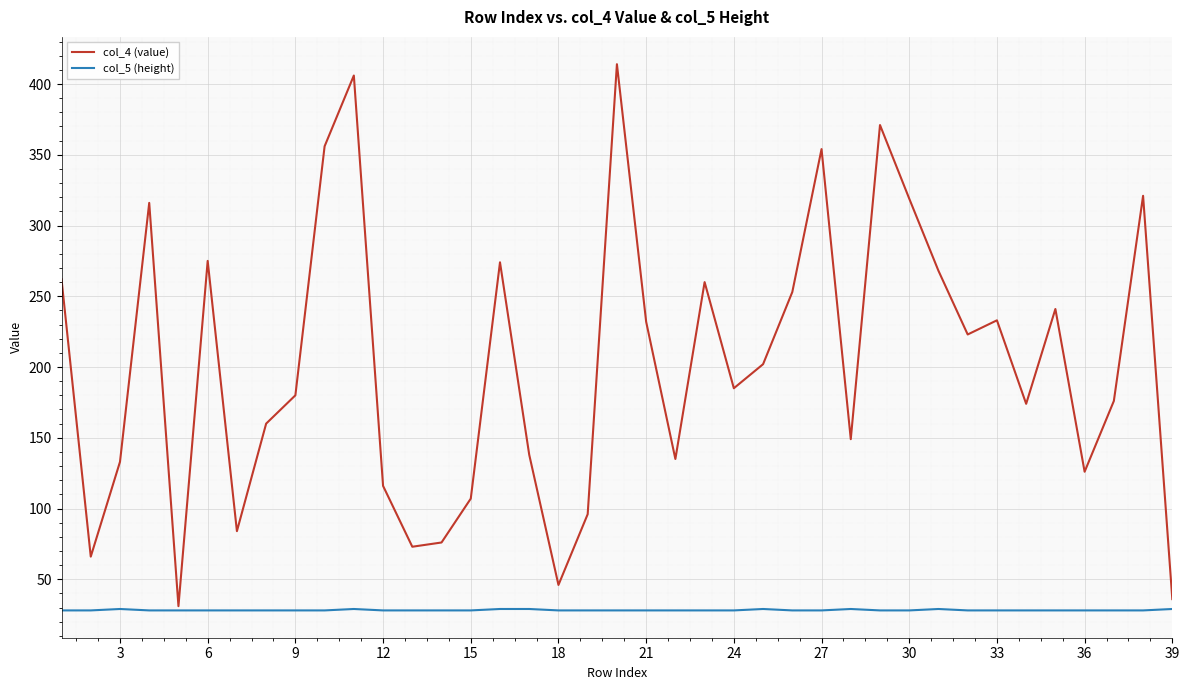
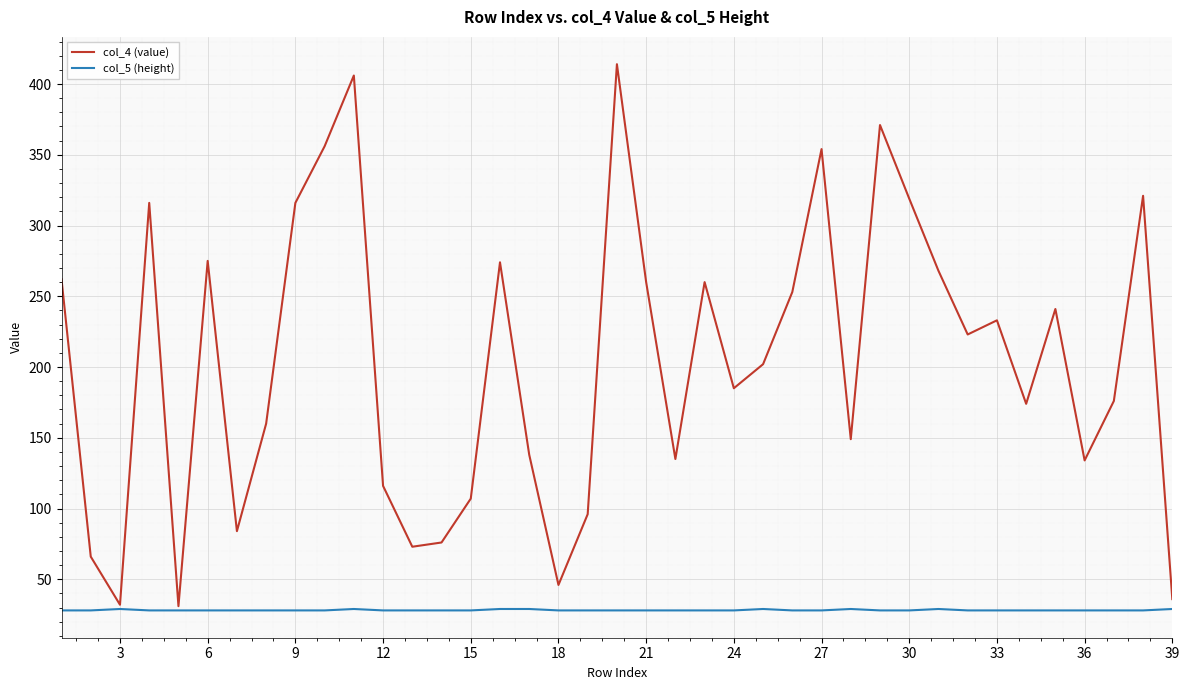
  {
    "col_4 (value)": {
-     "3": 133,
+     "3": 32,
      "6": 275,
-     "9": 180,
+     "9": 316,
      "12": 116,
      "15": 107,
      "18": 46,
-     "21": 232,
+     "21": 260,
      "24": 185,
      "27": 354,
      "30": 319,
      "33": 233,
-     "36": 126,
+     "36": 134,
      "39": 36
    },
    "col_5 (height)": {
      "3": 29,
      "6": 28,
      "9": 28,
      "12": 28,
      "15": 28,
      "18": 28,
      "21": 28,
      "24": 28,
      "27": 28,
      "30": 28,
      "33": 28,
      "36": 28,
      "39": 29
    }
  }
